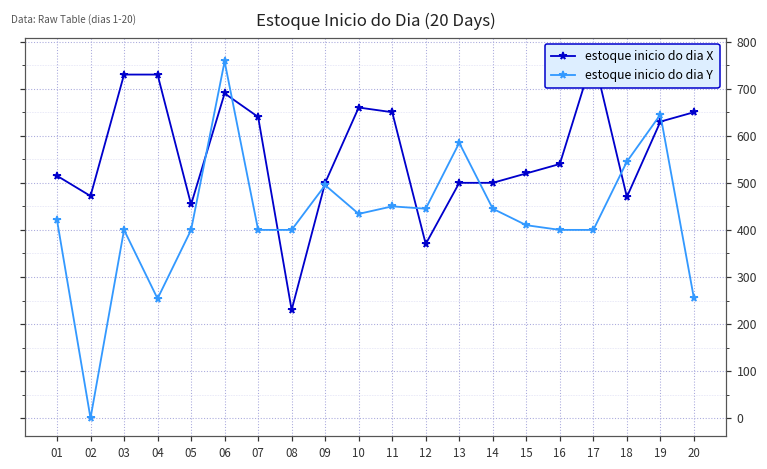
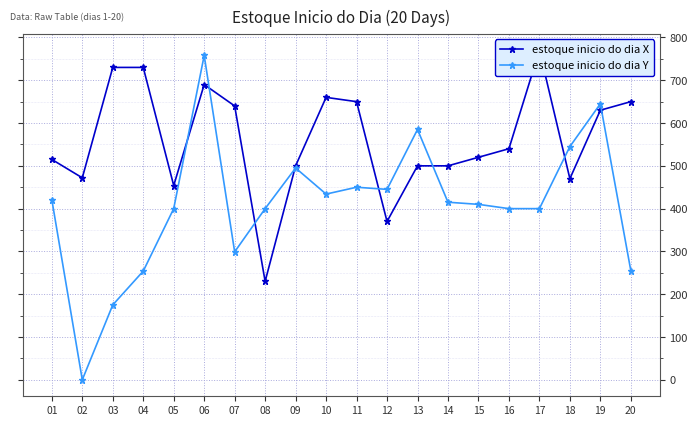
  {
    "estoque inicio do dia X": {
      "01": 520,
      "02": 470,
      "03": 730,
      "04": 730,
      "05": 450,
      "06": 690,
      "07": 640,
      "08": 230,
      "10": 660,
      "11": 650,
      "12": 370,
      "13": 500,
      "14": 500,
      "15": 520,
      "16": 540,
      "18": 470,
      "19": 630,
      "20": 650
    },
    "estoque inicio do dia Y": {
      "01": 420,
      "02": 0,
-     "03": 400,
+     "03": 180,
      "04": 250,
      "05": 400,
      "06": 760,
-     "07": 400,
+     "07": 300,
      "08": 400,
      "10": 430,
      "11": 450,
      "12": 450,
      "13": 590,
-     "14": 450,
+     "14": 420,
      "15": 410,
      "16": 400,
      "17": 400,
      "18": 550,
      "19": 650,
      "20": 260
    }
  }
